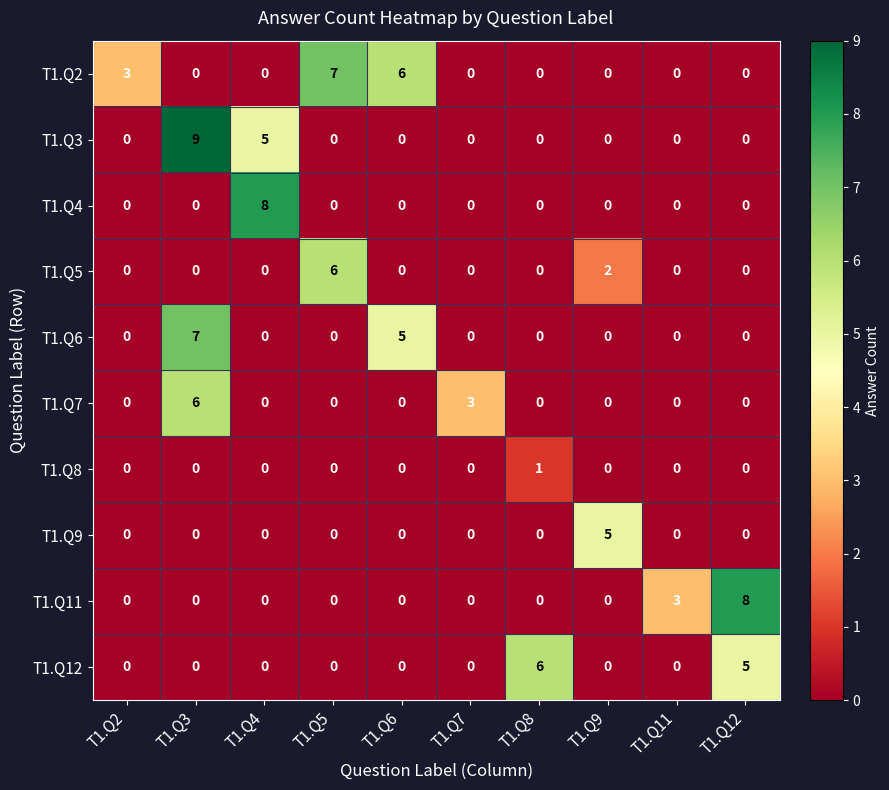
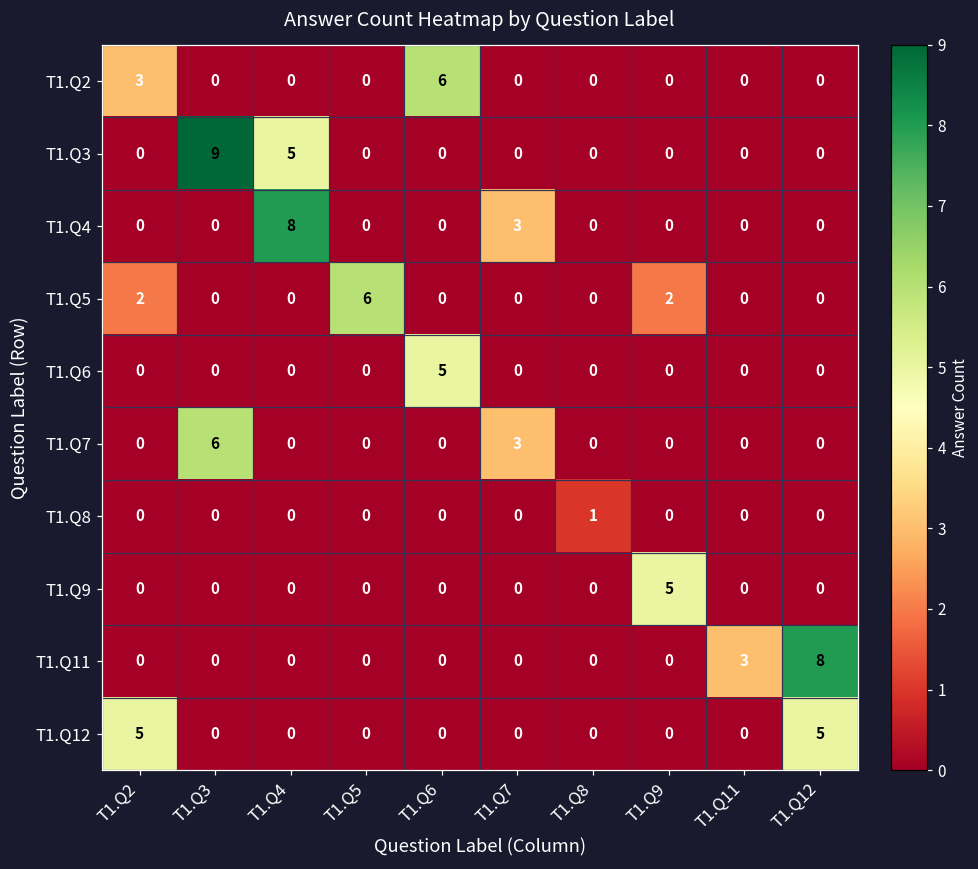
  {
    "T1.Q2": {
      "T1.Q2": 3,
      "T1.Q3": 0,
      "T1.Q4": 0,
-     "T1.Q5": 7,
+     "T1.Q5": 0,
      "T1.Q6": 6,
      "T1.Q7": 0,
      "T1.Q8": 0,
      "T1.Q9": 0,
      "T1.Q11": 0,
      "T1.Q12": 0
    },
    "T1.Q3": {
      "T1.Q2": 0,
      "T1.Q3": 9,
      "T1.Q4": 5,
      "T1.Q5": 0,
      "T1.Q6": 0,
      "T1.Q7": 0,
      "T1.Q8": 0,
      "T1.Q9": 0,
      "T1.Q11": 0,
      "T1.Q12": 0
    },
    "T1.Q4": {
      "T1.Q2": 0,
      "T1.Q3": 0,
      "T1.Q4": 8,
      "T1.Q5": 0,
      "T1.Q6": 0,
-     "T1.Q7": 0,
+     "T1.Q7": 3,
      "T1.Q8": 0,
      "T1.Q9": 0,
      "T1.Q11": 0,
      "T1.Q12": 0
    },
    "T1.Q5": {
-     "T1.Q2": 0,
+     "T1.Q2": 2,
      "T1.Q3": 0,
      "T1.Q4": 0,
      "T1.Q5": 6,
      "T1.Q6": 0,
      "T1.Q7": 0,
      "T1.Q8": 0,
      "T1.Q9": 2,
      "T1.Q11": 0,
      "T1.Q12": 0
    },
    "T1.Q6": {
      "T1.Q2": 0,
-     "T1.Q3": 7,
+     "T1.Q3": 0,
      "T1.Q4": 0,
      "T1.Q5": 0,
      "T1.Q6": 5,
      "T1.Q7": 0,
      "T1.Q8": 0,
      "T1.Q9": 0,
      "T1.Q11": 0,
      "T1.Q12": 0
    },
    "T1.Q7": {
      "T1.Q2": 0,
      "T1.Q3": 6,
      "T1.Q4": 0,
      "T1.Q5": 0,
      "T1.Q6": 0,
      "T1.Q7": 3,
      "T1.Q8": 0,
      "T1.Q9": 0,
      "T1.Q11": 0,
      "T1.Q12": 0
    },
    "T1.Q8": {
      "T1.Q2": 0,
      "T1.Q3": 0,
      "T1.Q4": 0,
      "T1.Q5": 0,
      "T1.Q6": 0,
      "T1.Q7": 0,
      "T1.Q8": 1,
      "T1.Q9": 0,
      "T1.Q11": 0,
      "T1.Q12": 0
    },
    "T1.Q9": {
      "T1.Q2": 0,
      "T1.Q3": 0,
      "T1.Q4": 0,
      "T1.Q5": 0,
      "T1.Q6": 0,
      "T1.Q7": 0,
      "T1.Q8": 0,
      "T1.Q9": 5,
      "T1.Q11": 0,
      "T1.Q12": 0
    },
    "T1.Q11": {
      "T1.Q2": 0,
      "T1.Q3": 0,
      "T1.Q4": 0,
      "T1.Q5": 0,
      "T1.Q6": 0,
      "T1.Q7": 0,
      "T1.Q8": 0,
      "T1.Q9": 0,
      "T1.Q11": 3,
      "T1.Q12": 8
    },
    "T1.Q12": {
-     "T1.Q2": 0,
+     "T1.Q2": 5,
      "T1.Q3": 0,
      "T1.Q4": 0,
      "T1.Q5": 0,
      "T1.Q6": 0,
      "T1.Q7": 0,
-     "T1.Q8": 6,
+     "T1.Q8": 0,
      "T1.Q9": 0,
      "T1.Q11": 0,
      "T1.Q12": 5
    }
  }
